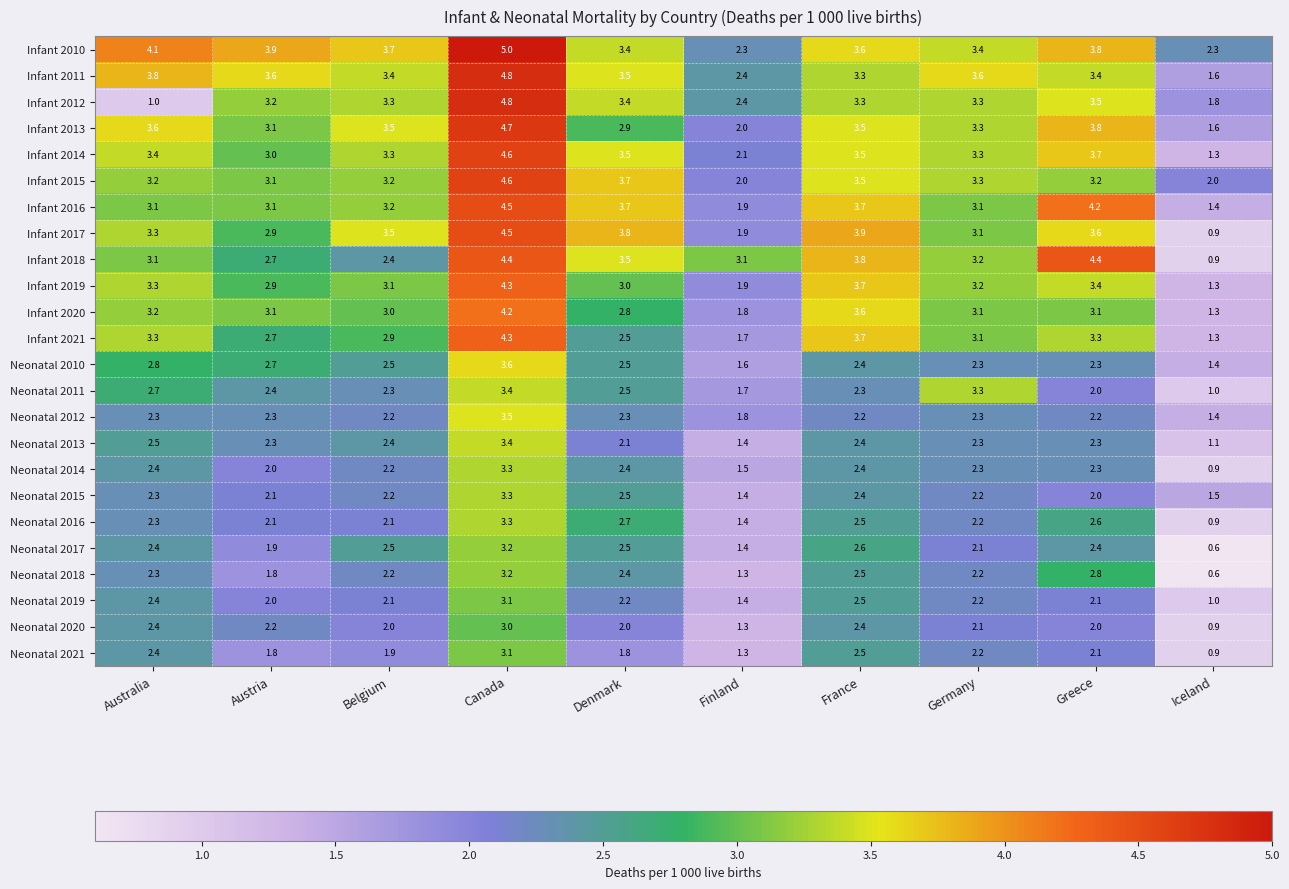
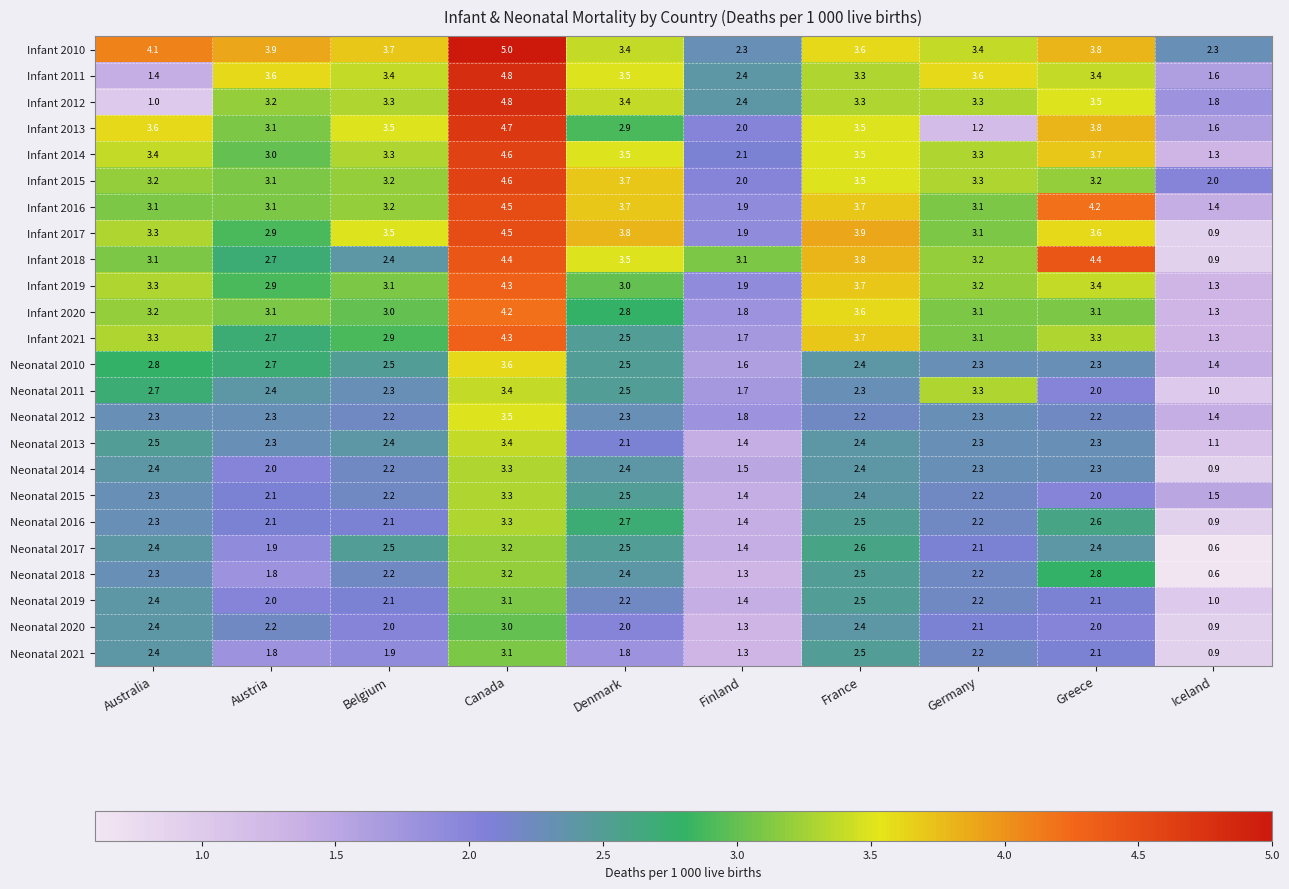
  {
    "Infant 2011": {
-     "Australia": 3.8,
+     "Australia": 1.4,
      "Austria": 3.6,
      "Belgium": 3.4,
      "Canada": 4.8,
      "Denmark": 3.5,
      "Finland": 2.4,
      "France": 3.3,
      "Germany": 3.6,
      "Greece": 3.4,
      "Iceland": 1.6
    },
    "Infant 2013": {
      "Australia": 3.6,
      "Austria": 3.1,
      "Belgium": 3.5,
      "Canada": 4.7,
      "Denmark": 2.9,
      "Finland": 2.0,
      "France": 3.5,
-     "Germany": 3.3,
+     "Germany": 1.2,
      "Greece": 3.8,
      "Iceland": 1.6
    }
  }
